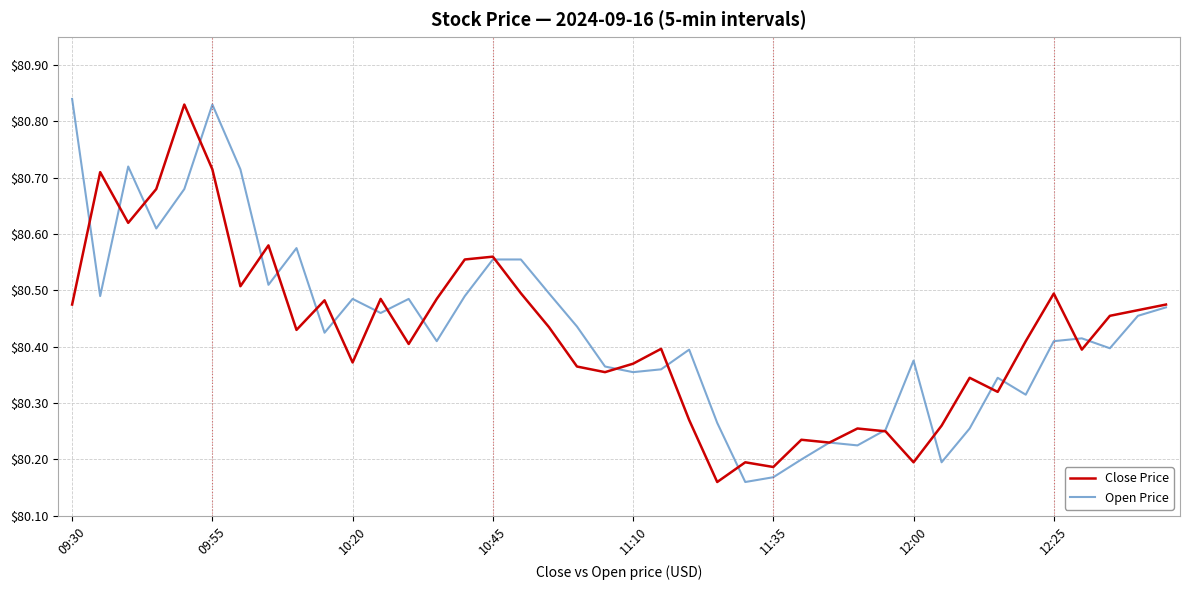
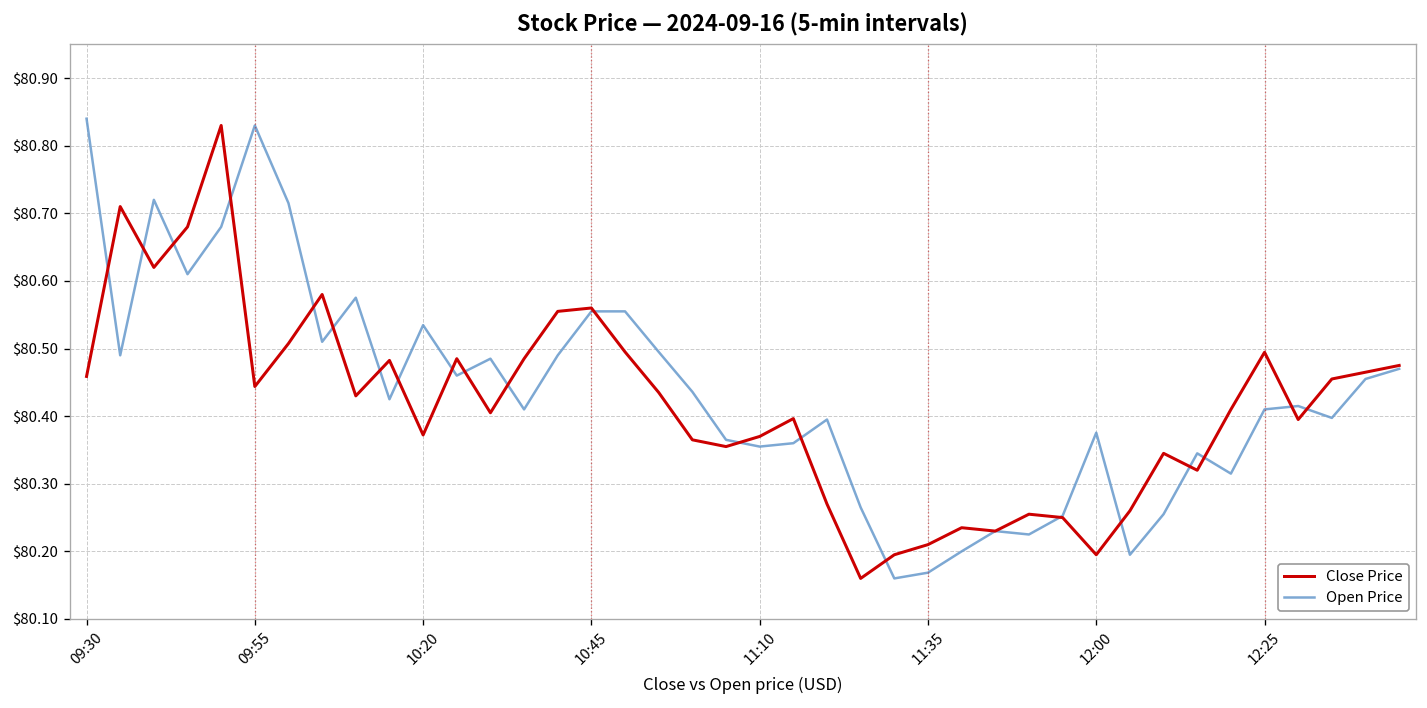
  {
    "Close Price": {
-     "09:30": "$80.47",
-     "09:55": "$80.71",
+     "09:30": "$80.46",
+     "09:55": "$80.44",
      "10:20": "$80.37",
      "10:45": "$80.56",
      "11:10": "$80.37",
-     "11:35": "$80.19",
+     "11:35": "$80.21",
      "12:00": "$80.19",
      "12:25": "$80.49"
    },
    "Open Price": {
      "09:30": "$80.84",
      "09:55": "$80.83",
-     "10:20": "$80.49",
+     "10:20": "$80.53",
      "10:45": "$80.56",
      "11:10": "$80.36",
      "11:35": "$80.17",
      "12:00": "$80.38",
      "12:25": "$80.41"
    }
  }
